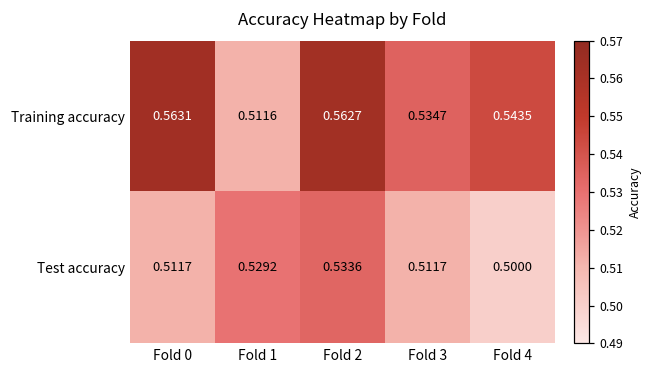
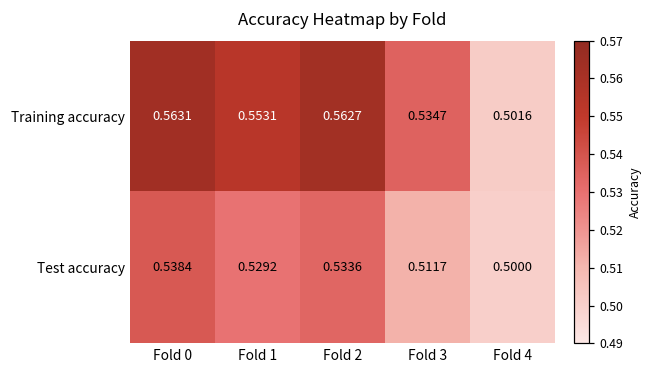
  {
    "Training accuracy": {
      "Fold 0": 0.5631,
-     "Fold 1": 0.5116,
+     "Fold 1": 0.5531,
      "Fold 2": 0.5627,
      "Fold 3": 0.5347,
-     "Fold 4": 0.5435
+     "Fold 4": 0.5016
    },
    "Test accuracy": {
-     "Fold 0": 0.5117,
+     "Fold 0": 0.5384,
      "Fold 1": 0.5292,
      "Fold 2": 0.5336,
      "Fold 3": 0.5117,
      "Fold 4": 0.5000
    }
  }
